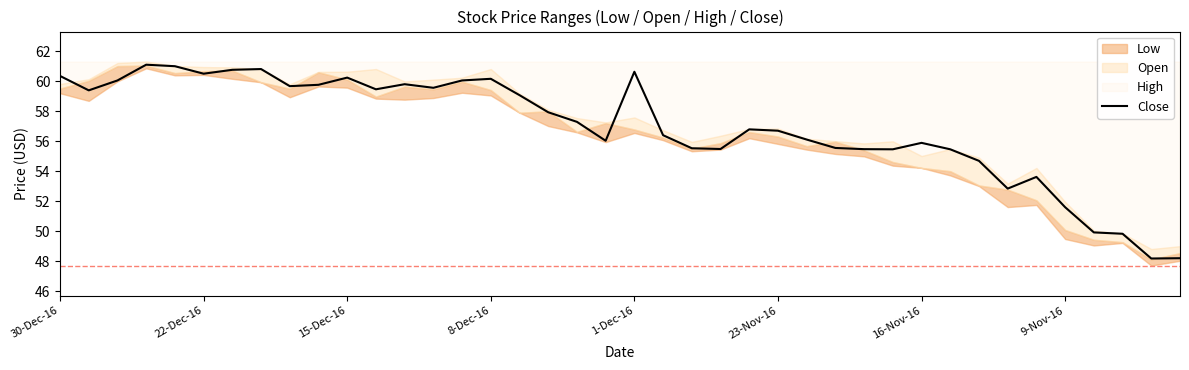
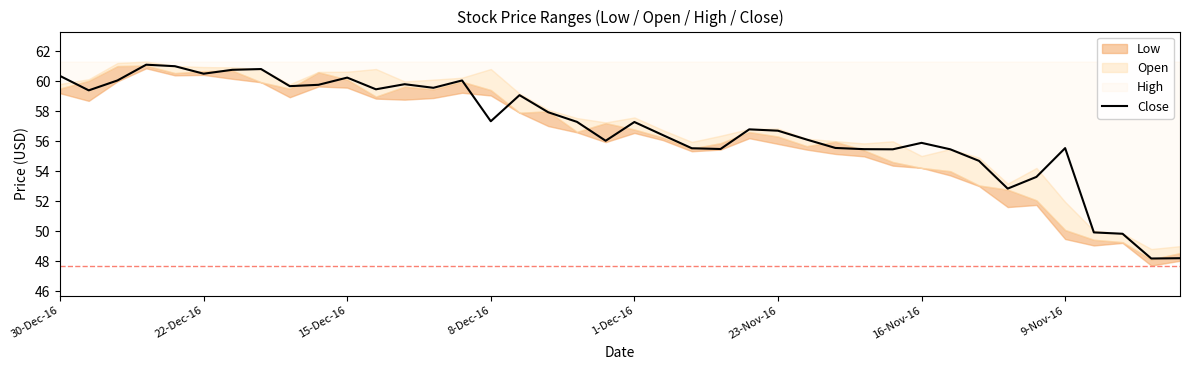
  {
    "Close": {
      "30-Dec-16": 60.3,
-     "8-Dec-16": 60.2,
-     "1-Dec-16": 60.6,
+     "8-Dec-16": 57.3,
+     "1-Dec-16": 57.3,
      "16-Nov-16": 55.9,
-     "9-Nov-16": 51.6
+     "9-Nov-16": 55.5
    }
  }
